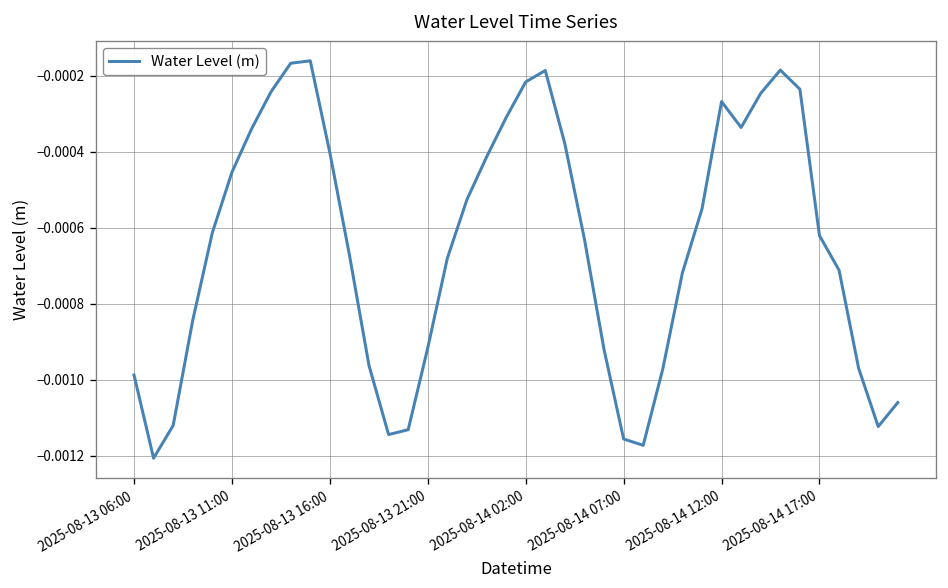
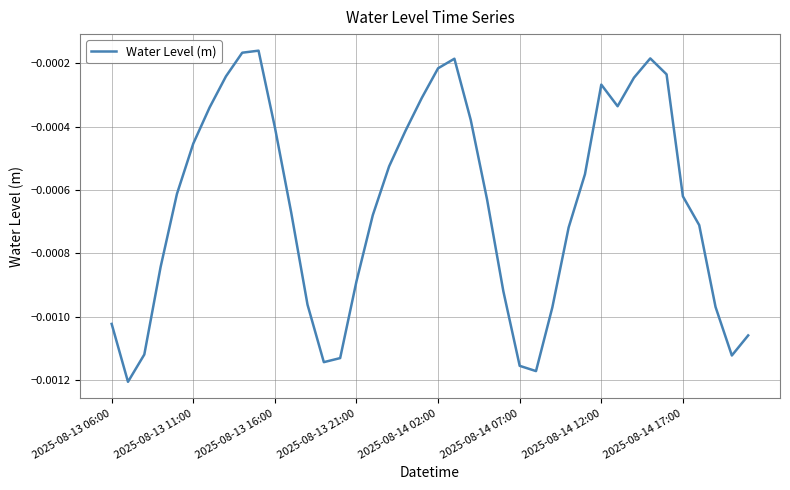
  {
-   "2025-08-13 06:00": -0.00099,
+   "2025-08-13 06:00": -0.00102,
    "2025-08-13 11:00": -0.00045,
    "2025-08-13 16:00": -0.00040,
-   "2025-08-13 21:00": -0.00092,
+   "2025-08-13 21:00": -0.00089,
    "2025-08-14 02:00": -0.00022,
    "2025-08-14 07:00": -0.00116,
    "2025-08-14 12:00": -0.00027,
    "2025-08-14 17:00": -0.00062
  }
